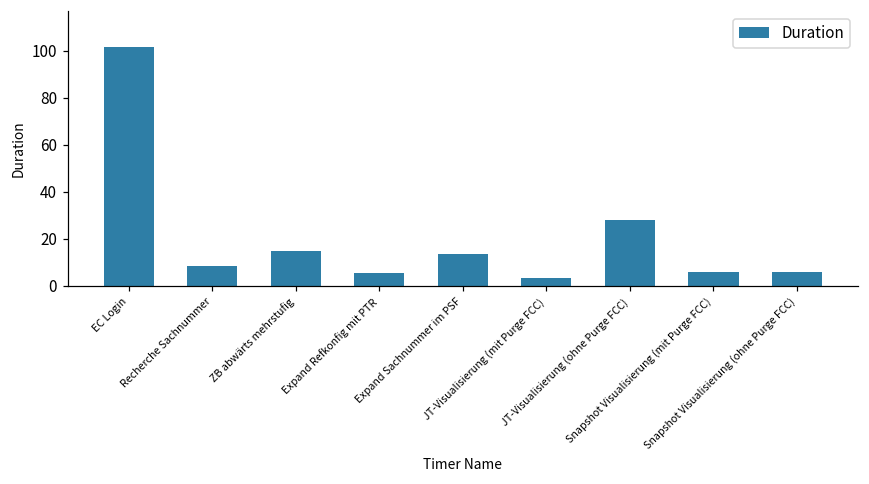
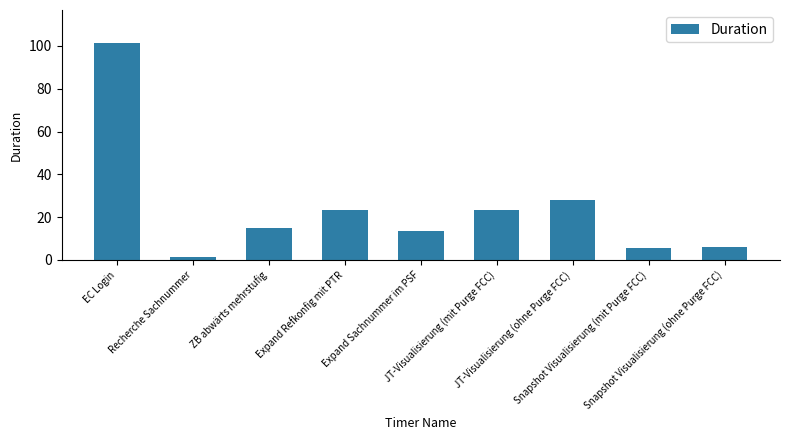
  {
    "EC Login": 102,
-   "Recherche Sachnummer": 8,
+   "Recherche Sachnummer": 1,
    "ZB abwärts mehrstufig": 15,
-   "Expand Refkonfig mit PTR": 6,
+   "Expand Refkonfig mit PTR": 23,
    "Expand Sachnummer im PSF": 14,
-   "JT-Visualisierung (mit Purge FCC)": 3,
+   "JT-Visualisierung (mit Purge FCC)": 24,
    "JT-Visualisierung (ohne Purge FCC)": 28,
    "Snapshot Visualisierung (mit Purge FCC)": 6,
    "Snapshot Visualisierung (ohne Purge FCC)": 6
  }
